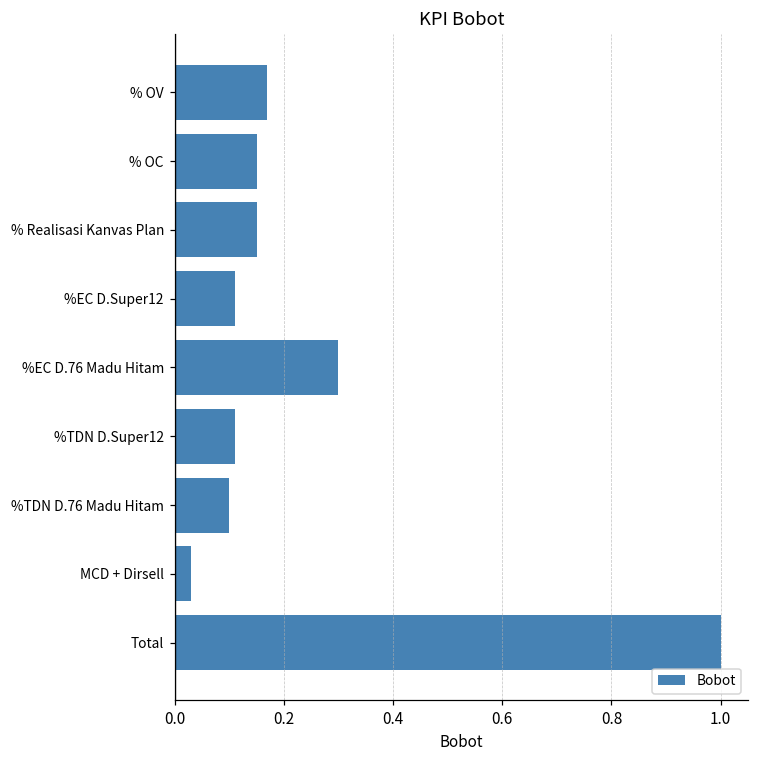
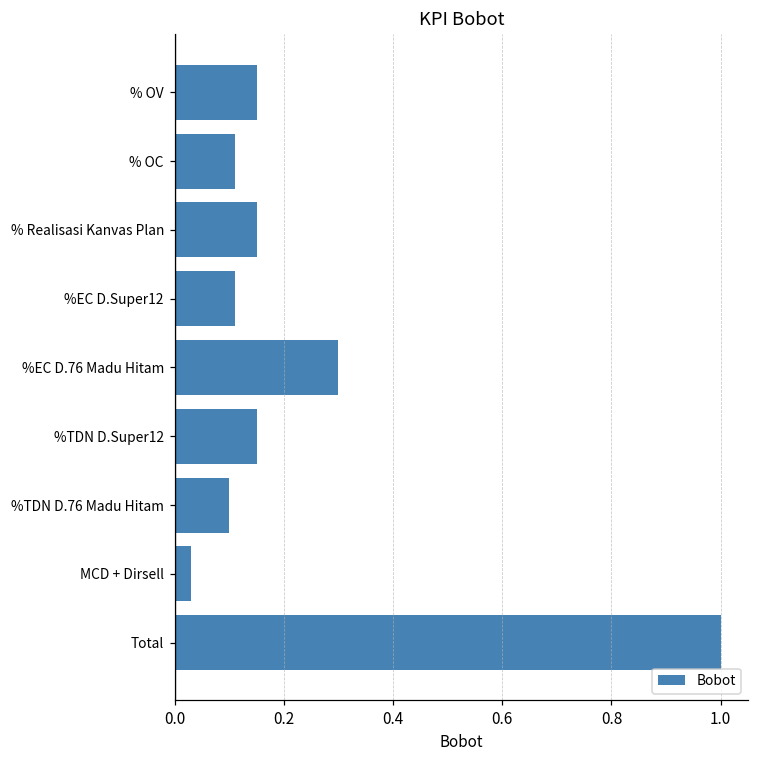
  {
-   "% OV": 0.17,
-   "% OC": 0.15,
+   "% OV": 0.15,
+   "% OC": 0.11,
    "% Realisasi Kanvas Plan": 0.15,
    "%EC D.Super12": 0.11,
    "%EC D.76 Madu Hitam": 0.30,
-   "%TDN D.Super12": 0.11,
+   "%TDN D.Super12": 0.15,
    "%TDN D.76 Madu Hitam": 0.10,
    "MCD + Dirsell": 0.03,
    "Total": 1.00
  }
